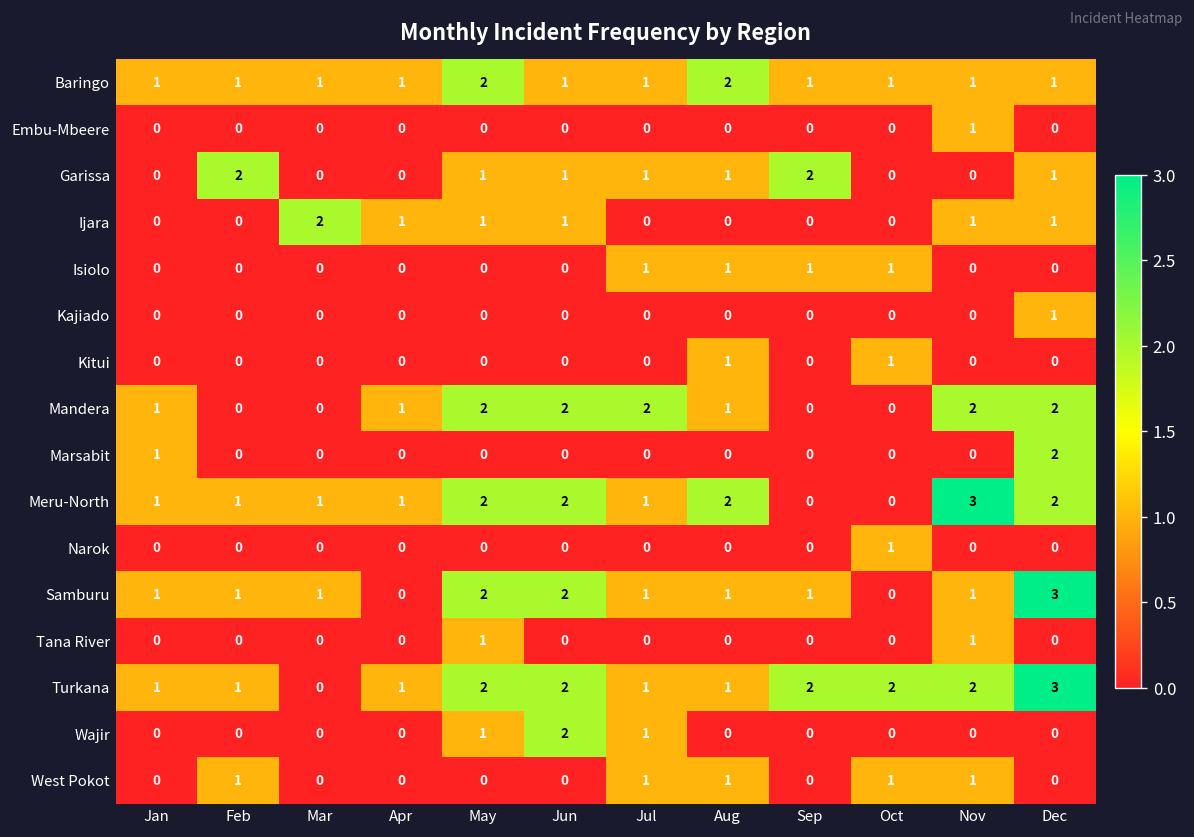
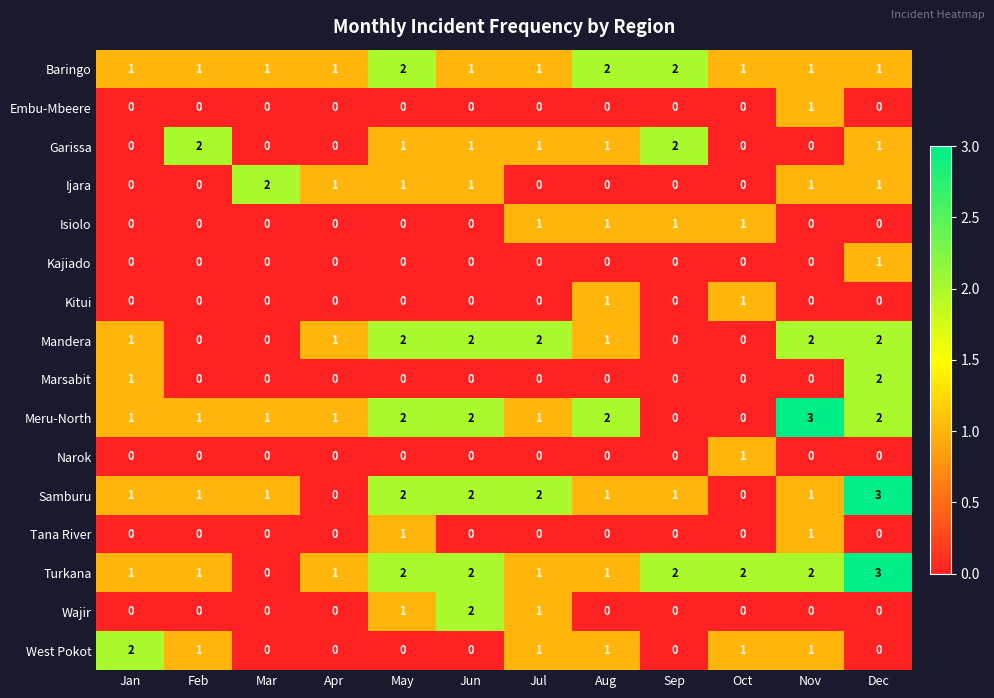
  {
    "Baringo": {
      "Jan": 1,
      "Feb": 1,
      "Mar": 1,
      "Apr": 1,
      "May": 2,
      "Jun": 1,
      "Jul": 1,
      "Aug": 2,
-     "Sep": 1,
+     "Sep": 2,
      "Oct": 1,
      "Nov": 1,
      "Dec": 1
    },
    "Embu-Mbeere": {
      "Jan": 0,
      "Feb": 0,
      "Mar": 0,
      "Apr": 0,
      "May": 0,
      "Jun": 0,
      "Jul": 0,
      "Aug": 0,
      "Sep": 0,
      "Oct": 0,
      "Nov": 1,
      "Dec": 0
    },
    "Garissa": {
      "Jan": 0,
      "Feb": 2,
      "Mar": 0,
      "Apr": 0,
      "May": 1,
      "Jun": 1,
      "Jul": 1,
      "Aug": 1,
      "Sep": 2,
      "Oct": 0,
      "Nov": 0,
      "Dec": 1
    },
    "Ijara": {
      "Jan": 0,
      "Feb": 0,
      "Mar": 2,
      "Apr": 1,
      "May": 1,
      "Jun": 1,
      "Jul": 0,
      "Aug": 0,
      "Sep": 0,
      "Oct": 0,
      "Nov": 1,
      "Dec": 1
    },
    "Isiolo": {
      "Jan": 0,
      "Feb": 0,
      "Mar": 0,
      "Apr": 0,
      "May": 0,
      "Jun": 0,
      "Jul": 1,
      "Aug": 1,
      "Sep": 1,
      "Oct": 1,
      "Nov": 0,
      "Dec": 0
    },
    "Kajiado": {
      "Jan": 0,
      "Feb": 0,
      "Mar": 0,
      "Apr": 0,
      "May": 0,
      "Jun": 0,
      "Jul": 0,
      "Aug": 0,
      "Sep": 0,
      "Oct": 0,
      "Nov": 0,
      "Dec": 1
    },
    "Kitui": {
      "Jan": 0,
      "Feb": 0,
      "Mar": 0,
      "Apr": 0,
      "May": 0,
      "Jun": 0,
      "Jul": 0,
      "Aug": 1,
      "Sep": 0,
      "Oct": 1,
      "Nov": 0,
      "Dec": 0
    },
    "Mandera": {
      "Jan": 1,
      "Feb": 0,
      "Mar": 0,
      "Apr": 1,
      "May": 2,
      "Jun": 2,
      "Jul": 2,
      "Aug": 1,
      "Sep": 0,
      "Oct": 0,
      "Nov": 2,
      "Dec": 2
    },
    "Marsabit": {
      "Jan": 1,
      "Feb": 0,
      "Mar": 0,
      "Apr": 0,
      "May": 0,
      "Jun": 0,
      "Jul": 0,
      "Aug": 0,
      "Sep": 0,
      "Oct": 0,
      "Nov": 0,
      "Dec": 2
    },
    "Meru-North": {
      "Jan": 1,
      "Feb": 1,
      "Mar": 1,
      "Apr": 1,
      "May": 2,
      "Jun": 2,
      "Jul": 1,
      "Aug": 2,
      "Sep": 0,
      "Oct": 0,
      "Nov": 3,
      "Dec": 2
    },
    "Narok": {
      "Jan": 0,
      "Feb": 0,
      "Mar": 0,
      "Apr": 0,
      "May": 0,
      "Jun": 0,
      "Jul": 0,
      "Aug": 0,
      "Sep": 0,
      "Oct": 1,
      "Nov": 0,
      "Dec": 0
    },
    "Samburu": {
      "Jan": 1,
      "Feb": 1,
      "Mar": 1,
      "Apr": 0,
      "May": 2,
      "Jun": 2,
-     "Jul": 1,
+     "Jul": 2,
      "Aug": 1,
      "Sep": 1,
      "Oct": 0,
      "Nov": 1,
      "Dec": 3
    },
    "Tana River": {
      "Jan": 0,
      "Feb": 0,
      "Mar": 0,
      "Apr": 0,
      "May": 1,
      "Jun": 0,
      "Jul": 0,
      "Aug": 0,
      "Sep": 0,
      "Oct": 0,
      "Nov": 1,
      "Dec": 0
    },
    "Turkana": {
      "Jan": 1,
      "Feb": 1,
      "Mar": 0,
      "Apr": 1,
      "May": 2,
      "Jun": 2,
      "Jul": 1,
      "Aug": 1,
      "Sep": 2,
      "Oct": 2,
      "Nov": 2,
      "Dec": 3
    },
    "Wajir": {
      "Jan": 0,
      "Feb": 0,
      "Mar": 0,
      "Apr": 0,
      "May": 1,
      "Jun": 2,
      "Jul": 1,
      "Aug": 0,
      "Sep": 0,
      "Oct": 0,
      "Nov": 0,
      "Dec": 0
    },
    "West Pokot": {
-     "Jan": 0,
+     "Jan": 2,
      "Feb": 1,
      "Mar": 0,
      "Apr": 0,
      "May": 0,
      "Jun": 0,
      "Jul": 1,
      "Aug": 1,
      "Sep": 0,
      "Oct": 1,
      "Nov": 1,
      "Dec": 0
    }
  }
